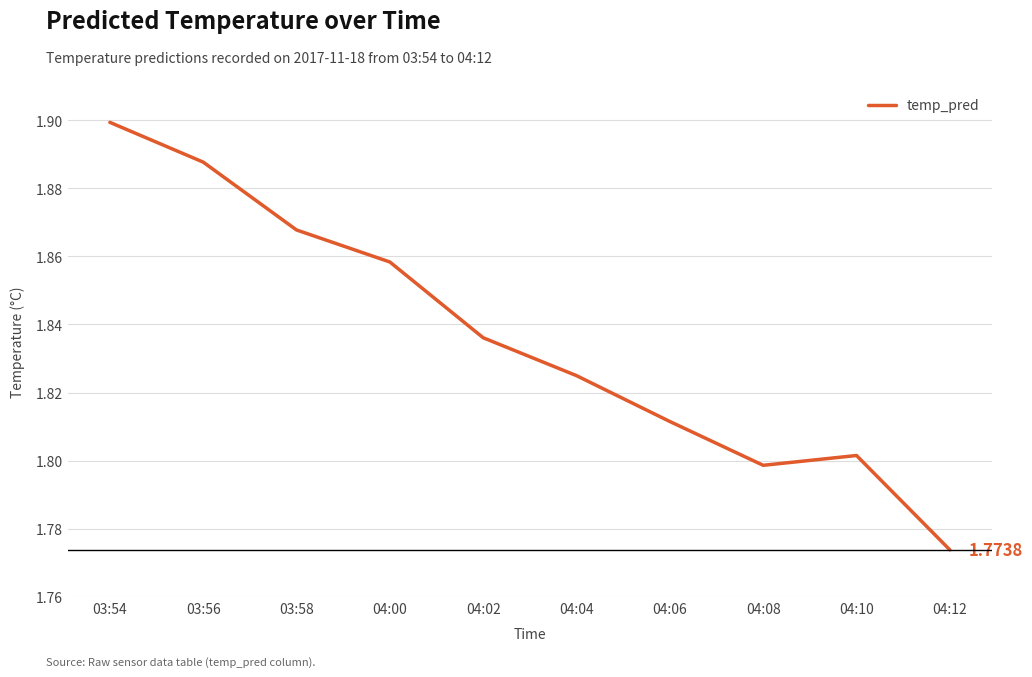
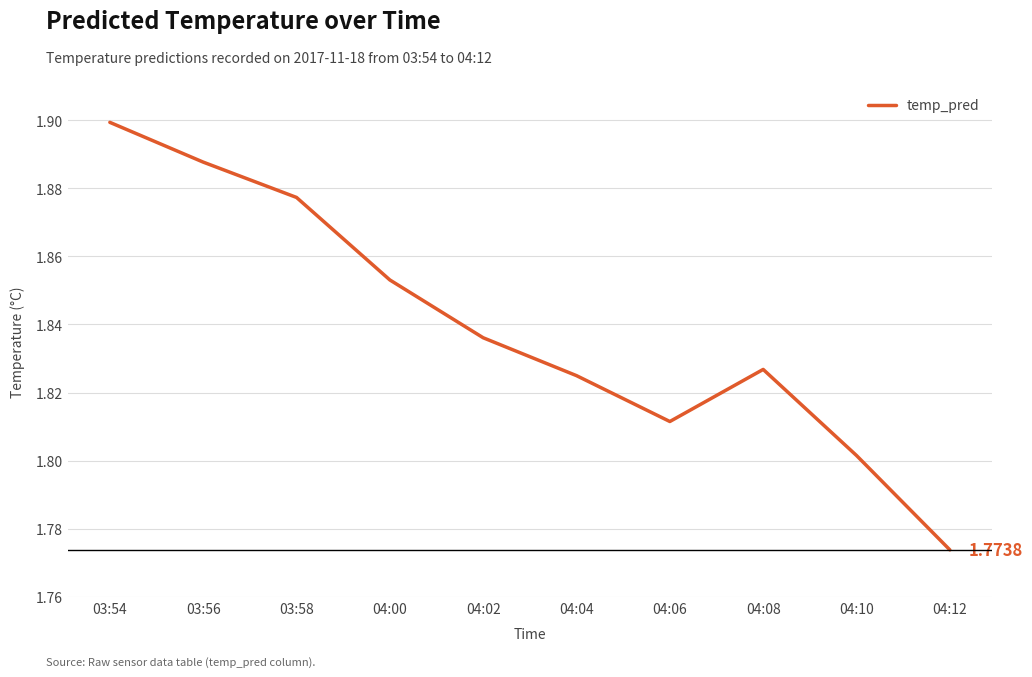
  {
    "03:54": 1.899,
    "03:56": 1.888,
-   "03:58": 1.868,
-   "04:00": 1.858,
+   "03:58": 1.877,
+   "04:00": 1.853,
    "04:02": 1.836,
    "04:04": 1.825,
    "04:06": 1.812,
-   "04:08": 1.799,
+   "04:08": 1.827,
    "04:10": 1.802
  }
